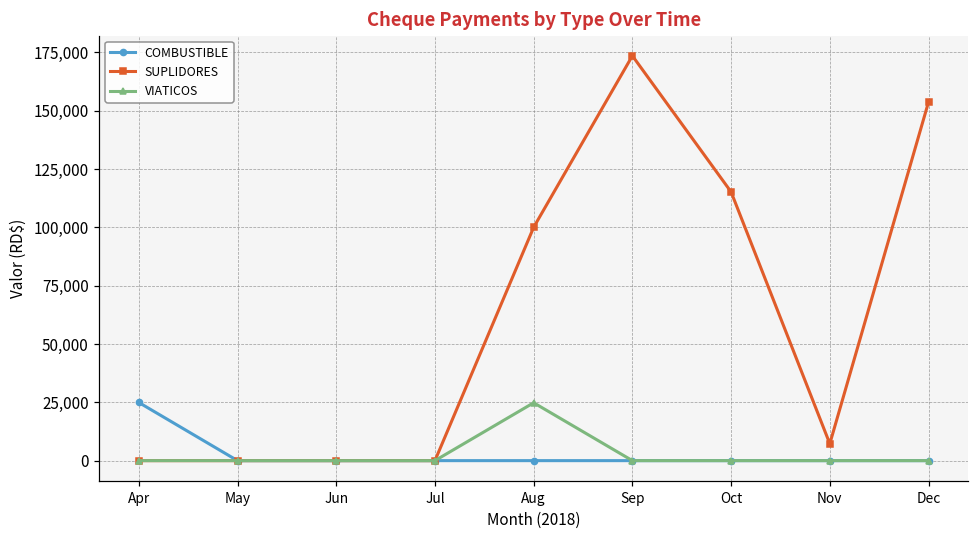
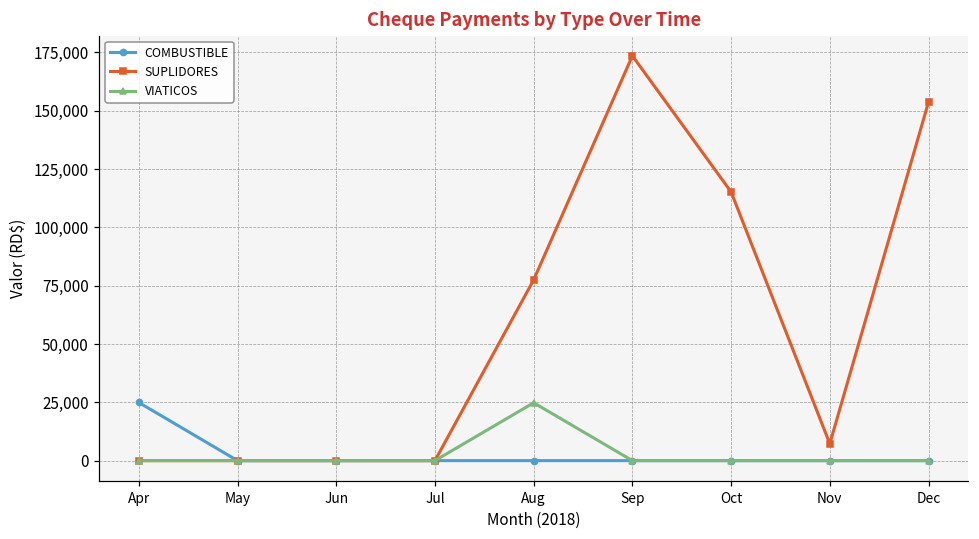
  {
    "COMBUSTIBLE": {
      "Apr": "25,000",
      "Aug": "0"
    },
    "SUPLIDORES": {
-     "Aug": "100,000",
+     "Aug": "77,000",
      "Sep": "174,000",
      "Oct": "115,000",
      "Nov": "7,000",
      "Dec": "154,000"
    },
    "VIATICOS": {
      "Aug": "25,000"
    }
  }
